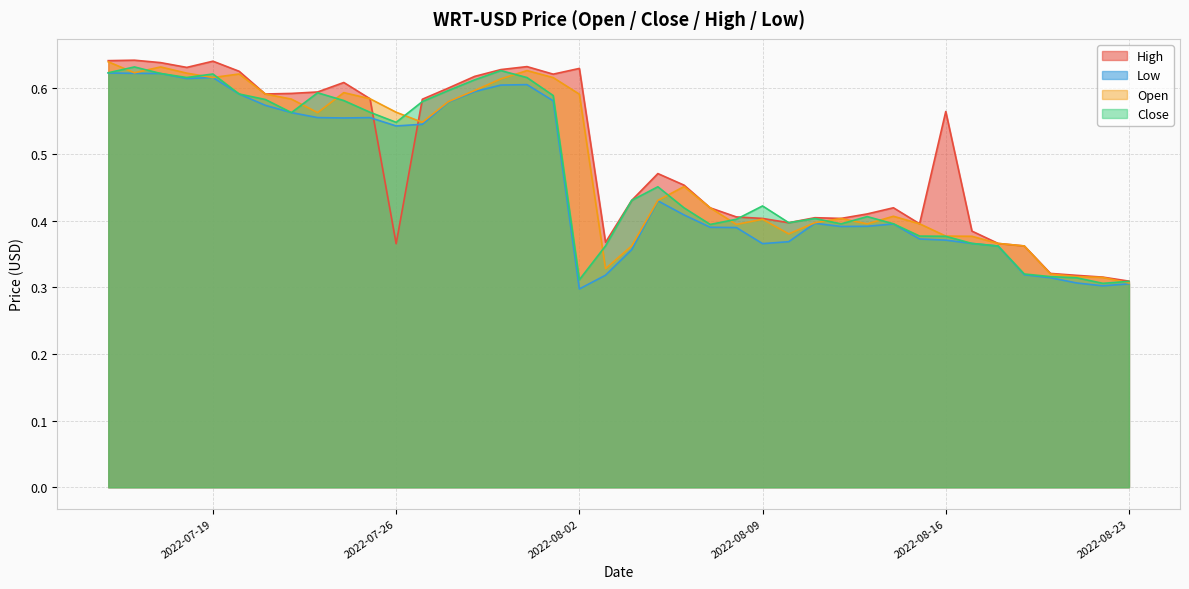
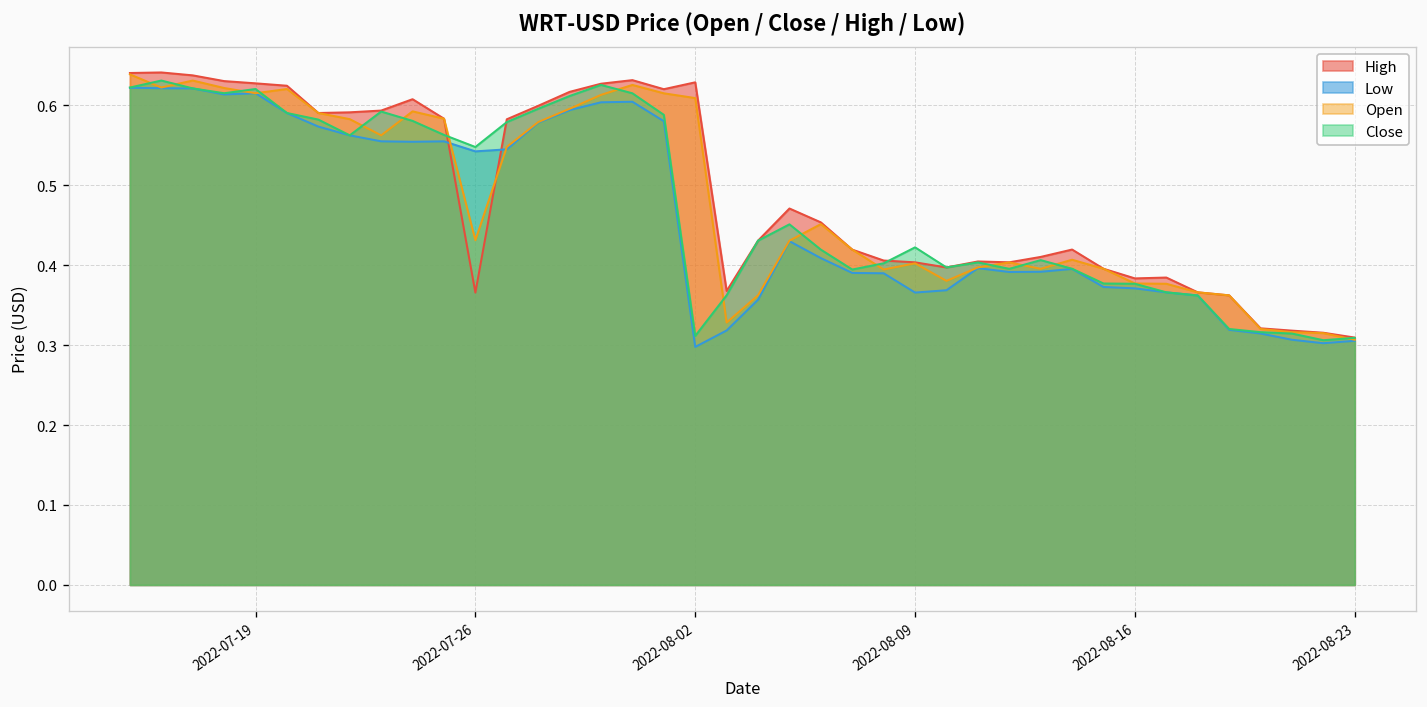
  {
    "High": {
-     "2022-07-19": 0.64,
+     "2022-07-19": 0.63,
      "2022-07-26": 0.37,
      "2022-08-02": 0.63,
-     "2022-08-16": 0.56
+     "2022-08-16": 0.38
    },
    "Low": {
      "2022-07-26": 0.54,
      "2022-08-02": 0.30,
      "2022-08-09": 0.37,
      "2022-08-16": 0.37
    },
    "Open": {
-     "2022-07-26": 0.56,
-     "2022-08-02": 0.59
+     "2022-07-26": 0.43,
+     "2022-08-02": 0.61
    },
    "Close": {
      "2022-07-19": 0.62,
      "2022-07-26": 0.55,
      "2022-08-02": 0.31,
      "2022-08-09": 0.42
    }
  }
